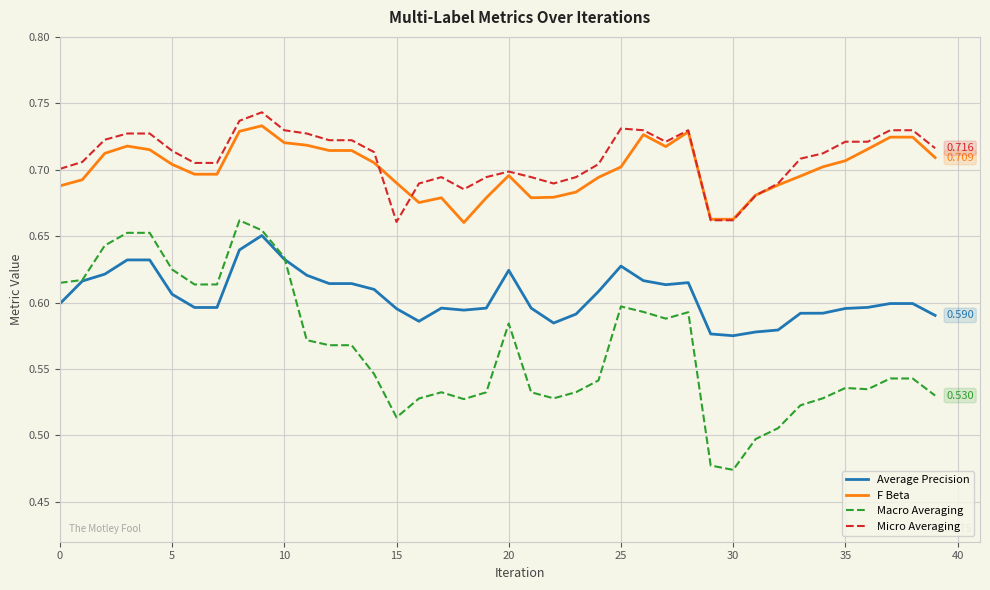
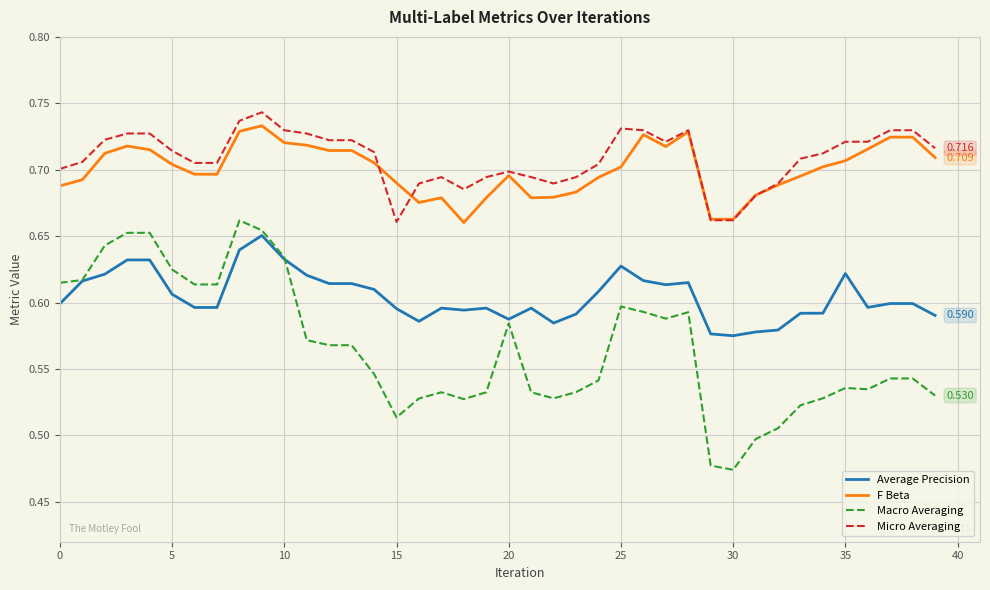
  {
    "Average Precision": {
      "0": 0.599,
      "5": 0.606,
      "15": 0.595,
-     "20": 0.624,
+     "20": 0.587,
      "25": 0.627,
      "30": 0.575,
-     "35": 0.596
+     "35": 0.622
    },
    "F Beta": {
      "0": 0.688,
      "5": 0.704,
      "10": 0.720,
      "15": 0.690,
      "20": 0.696,
      "25": 0.702,
      "35": 0.707
    },
    "Macro Averaging": {
      "0": 0.615,
      "5": 0.625,
      "15": 0.514,
      "20": 0.584,
      "25": 0.597,
      "30": 0.474,
      "35": 0.536
    },
    "Micro Averaging": {
      "0": 0.701,
      "5": 0.714,
      "10": 0.730,
      "15": 0.661,
      "20": 0.699,
      "25": 0.731,
      "35": 0.721
    }
  }
